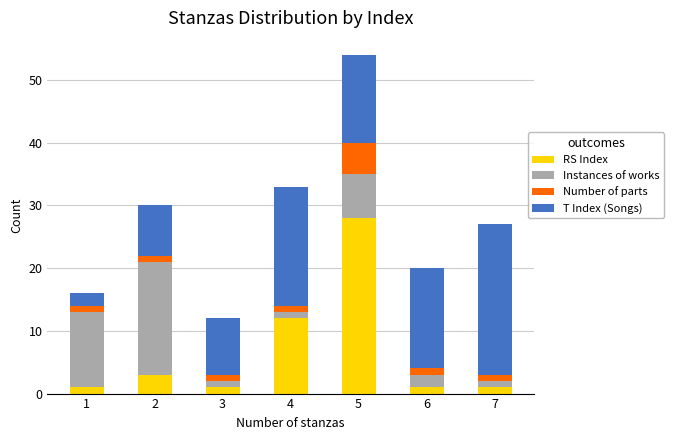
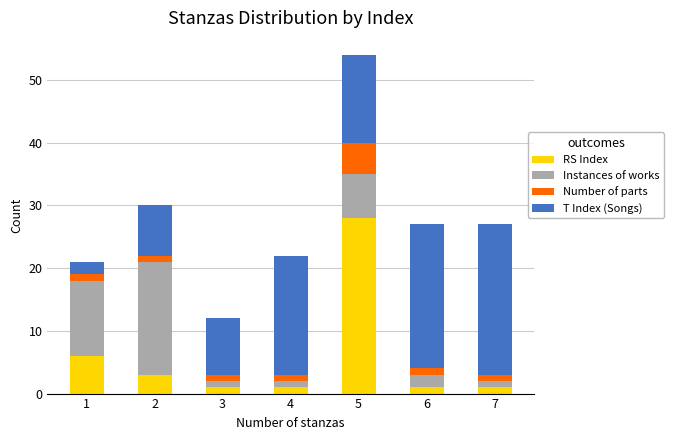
  {
    "RS Index": {
-     "1": 1,
+     "1": 6,
      "2": 3,
      "3": 1,
-     "4": 12,
+     "4": 1,
      "5": 28,
      "6": 1,
      "7": 1
    },
    "Instances of works": {
      "1": 12,
      "2": 18,
      "3": 1,
      "4": 1,
      "5": 7,
      "6": 2,
      "7": 1
    },
    "Number of parts": {
      "1": 1,
      "2": 1,
      "3": 1,
      "4": 1,
      "5": 5,
      "6": 1,
      "7": 1
    },
    "T Index (Songs)": {
      "1": 2,
      "2": 8,
      "3": 9,
      "4": 19,
      "5": 14,
-     "6": 16,
+     "6": 23,
      "7": 24
    }
  }
